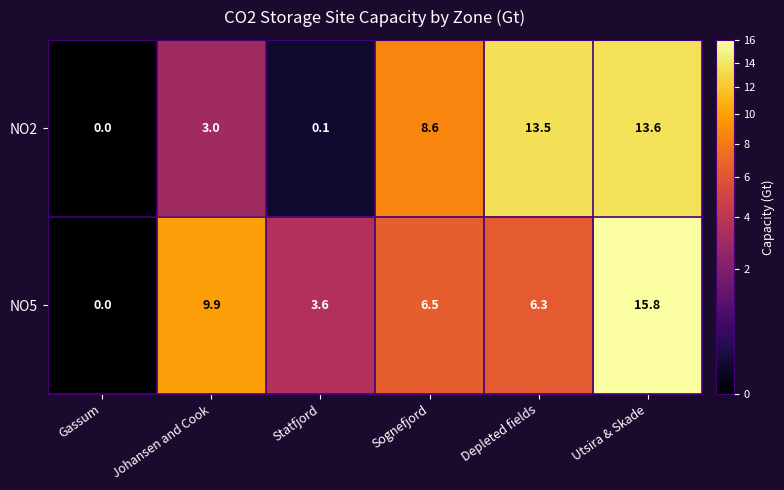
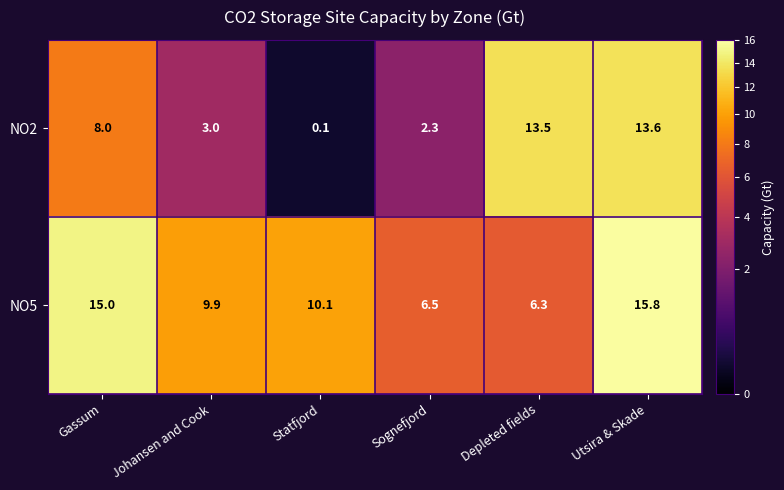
  {
    "NO2": {
-     "Gassum": 0.0,
+     "Gassum": 8.0,
      "Johansen and Cook": 3.0,
      "Statfjord": 0.1,
-     "Sognefjord": 8.6,
+     "Sognefjord": 2.3,
      "Depleted fields": 13.5,
      "Utsira & Skade": 13.6
    },
    "NO5": {
-     "Gassum": 0.0,
+     "Gassum": 15.0,
      "Johansen and Cook": 9.9,
-     "Statfjord": 3.6,
+     "Statfjord": 10.1,
      "Sognefjord": 6.5,
      "Depleted fields": 6.3,
      "Utsira & Skade": 15.8
    }
  }
